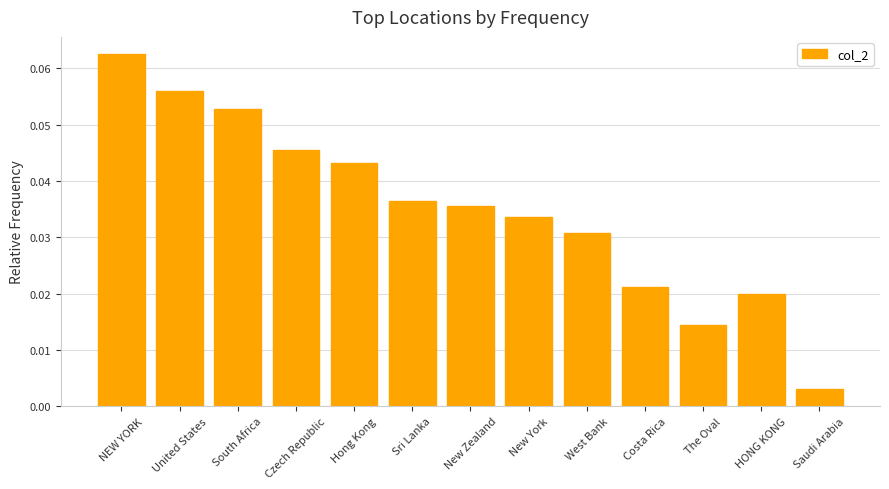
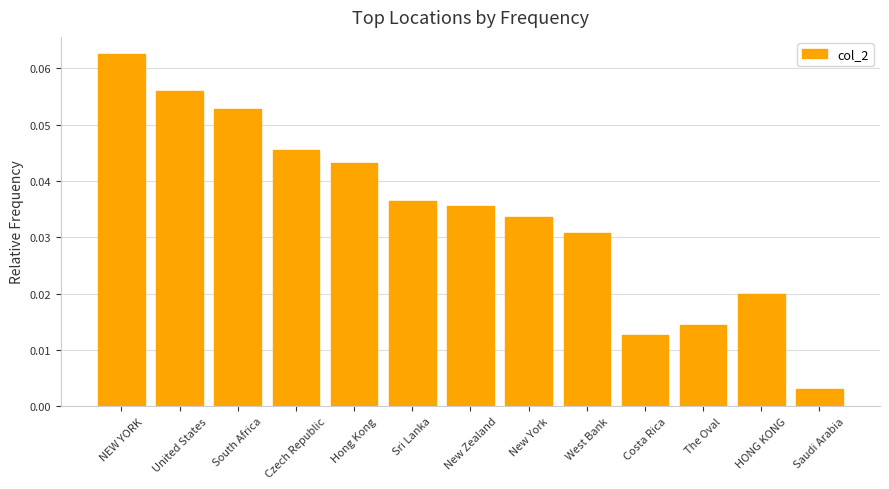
  {
    "NEW YORK": 0.062,
    "United States": 0.056,
    "South Africa": 0.053,
    "Czech Republic": 0.045,
    "Hong Kong": 0.043,
    "Sri Lanka": 0.037,
    "New Zealand": 0.036,
    "New York": 0.034,
    "West Bank": 0.031,
-   "Costa Rica": 0.021,
+   "Costa Rica": 0.013,
    "The Oval": 0.014,
    "HONG KONG": 0.020,
    "Saudi Arabia": 0.003
  }
